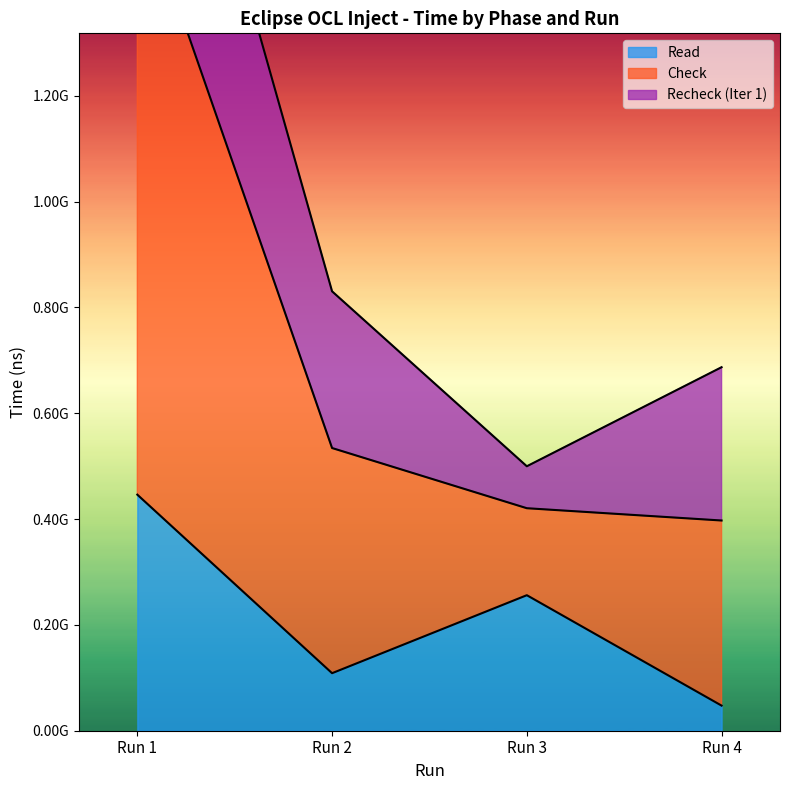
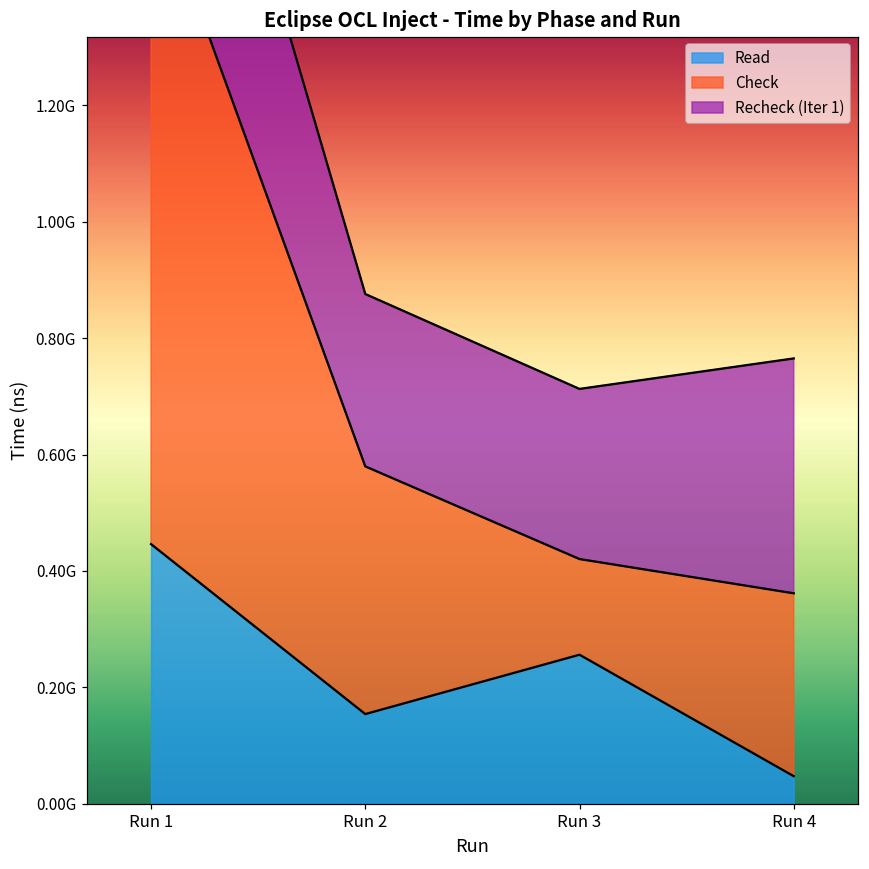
  {
    "Read": {
      "Run 1": 450000000,
-     "Run 2": 110000000,
+     "Run 2": 150000000,
      "Run 3": 260000000,
      "Run 4": 50000000
    },
    "Check": {
      "Run 2": 430000000,
      "Run 3": 160000000,
-     "Run 4": 350000000
+     "Run 4": 310000000
    },
    "Recheck (Iter 1)": {
      "Run 2": 300000000,
-     "Run 3": 80000000,
-     "Run 4": 290000000
+     "Run 3": 290000000,
+     "Run 4": 400000000
    }
  }
